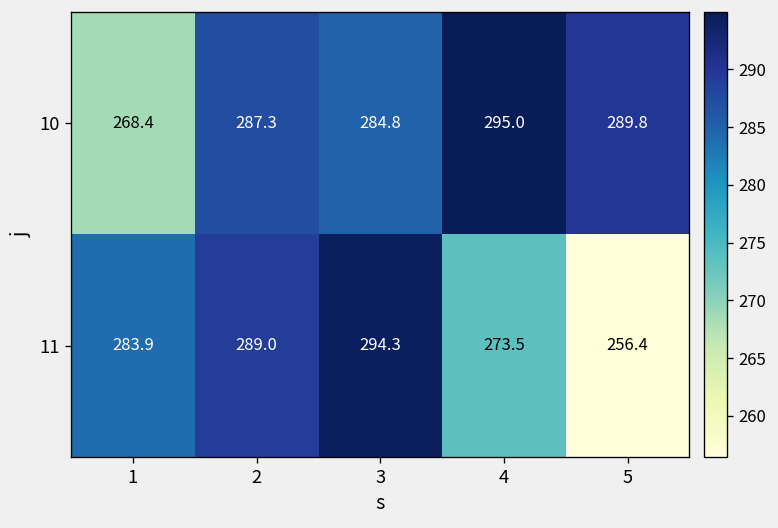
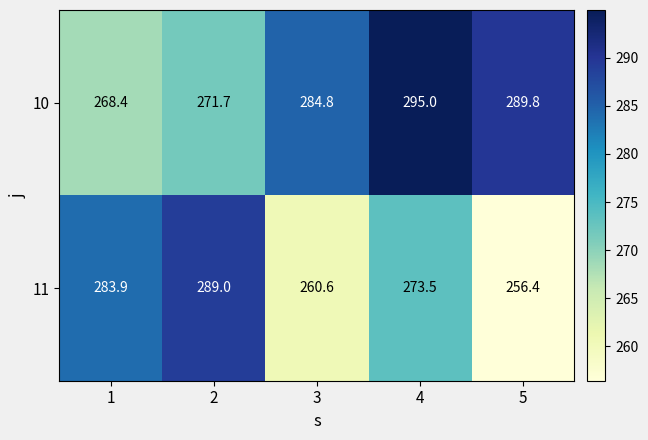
  {
    "10": {
      "1": 268.4,
-     "2": 287.3,
+     "2": 271.7,
      "3": 284.8,
      "4": 295.0,
      "5": 289.8
    },
    "11": {
      "1": 283.9,
      "2": 289.0,
-     "3": 294.3,
+     "3": 260.6,
      "4": 273.5,
      "5": 256.4
    }
  }
